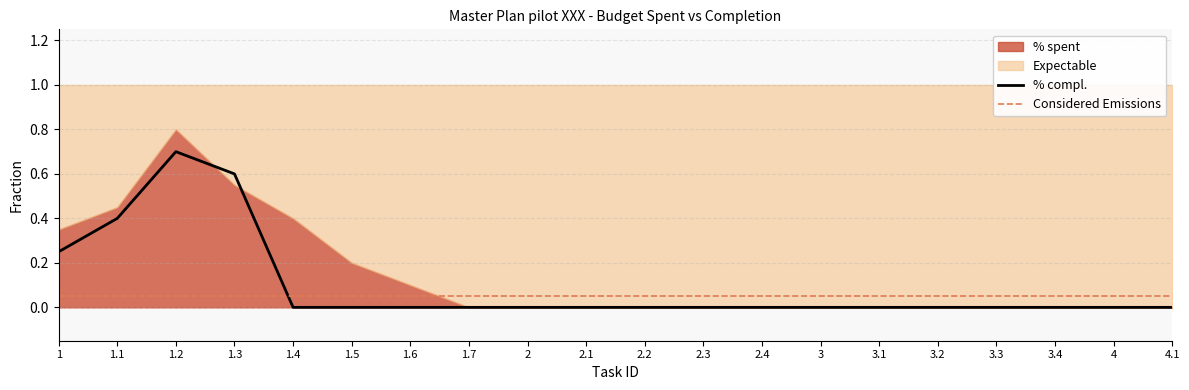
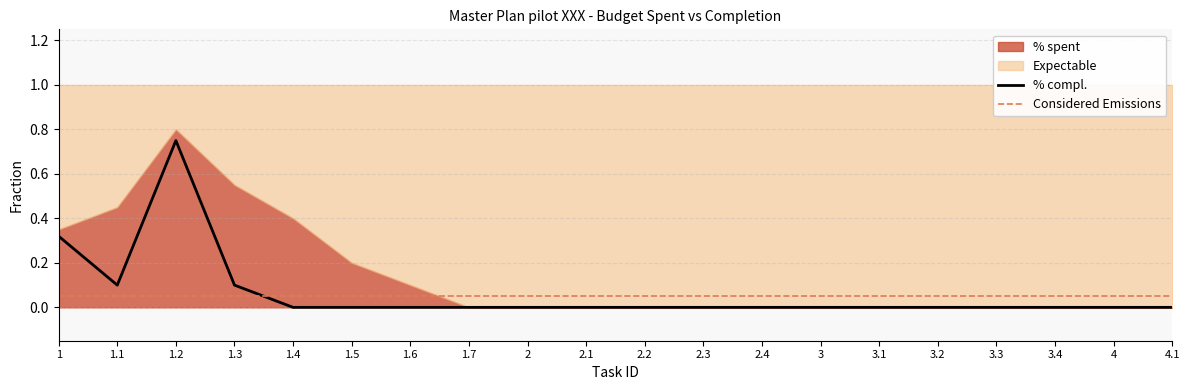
  {
    "% compl.": {
-     "1": 0.25,
-     "1.1": 0.4,
-     "1.2": 0.70,
-     "1.3": 0.6,
+     "1": 0.32,
+     "1.1": 0.1,
+     "1.2": 0.75,
+     "1.3": 0.1,
      "1.4": 0.00,
      "1.5": 0.00,
      "1.6": 0.00
    },
    "% spent": {
      "1": 0.35,
      "1.1": 0.45,
      "1.2": 0.80,
      "1.3": 0.55,
      "1.4": 0.40,
      "1.5": 0.20,
      "1.6": 0.10
    }
  }
